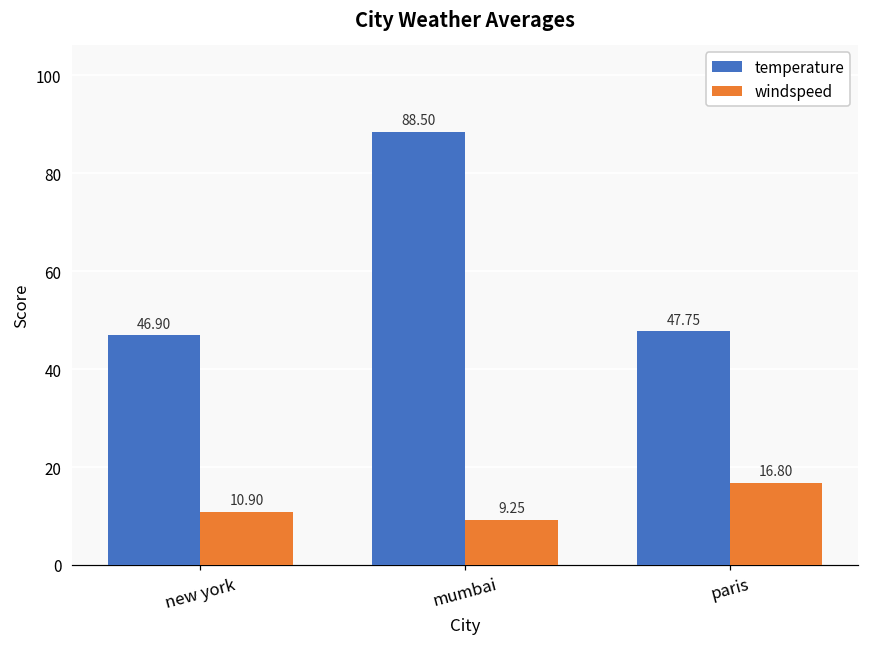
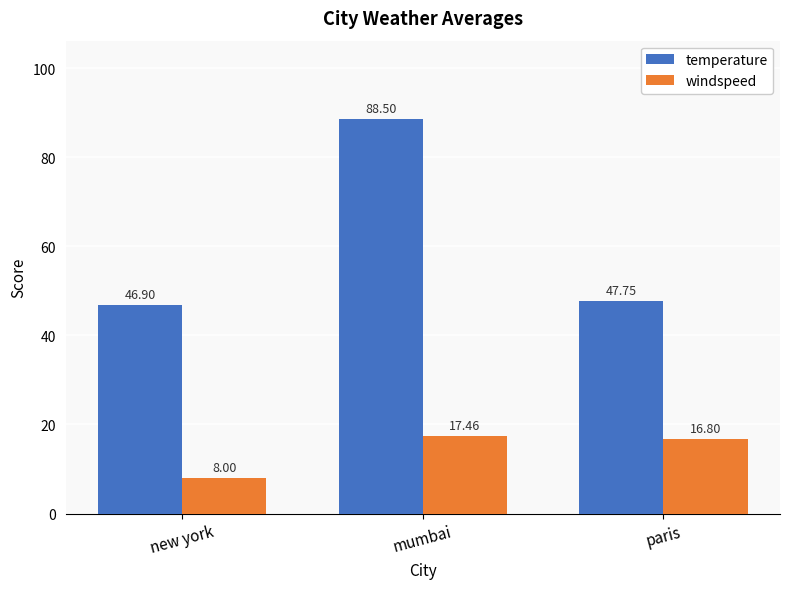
  {
    "temperature": {
      "new york": 46.90,
      "mumbai": 88.50,
      "paris": 47.75
    },
    "windspeed": {
-     "new york": 10.90,
-     "mumbai": 9.25,
+     "new york": 8.00,
+     "mumbai": 17.46,
      "paris": 16.80
    }
  }
